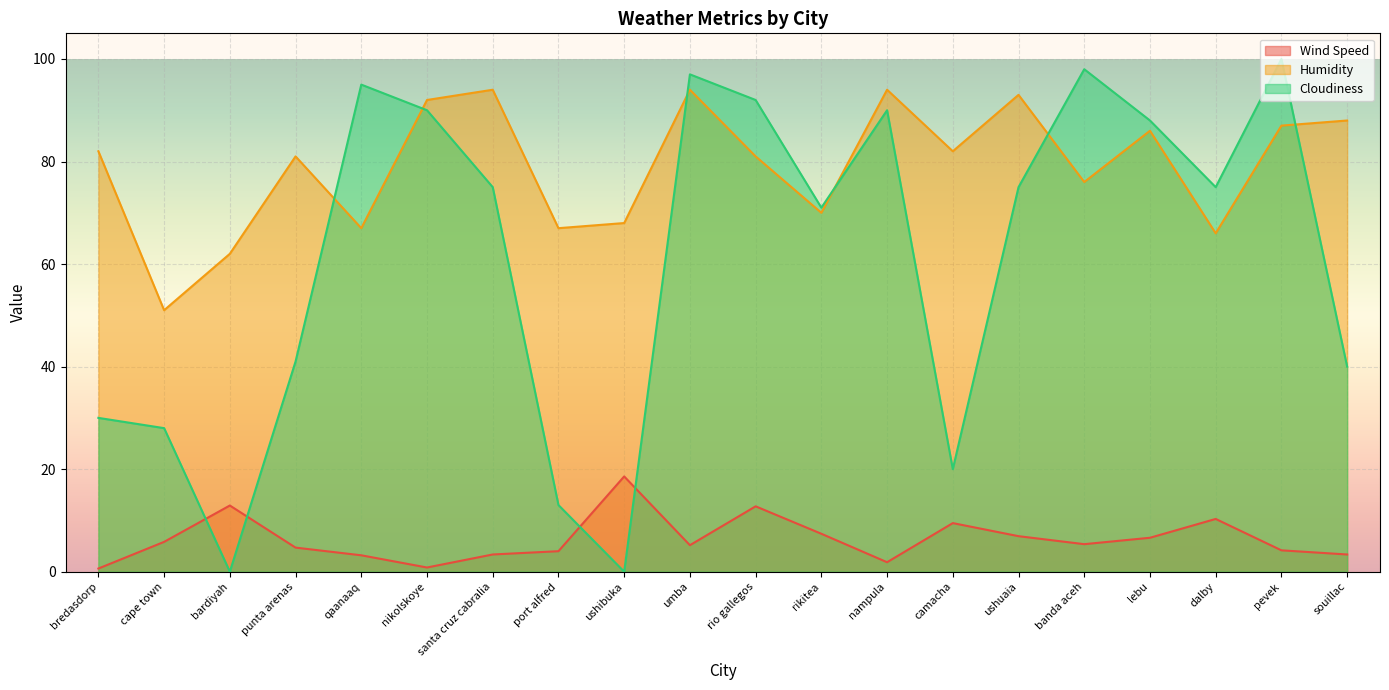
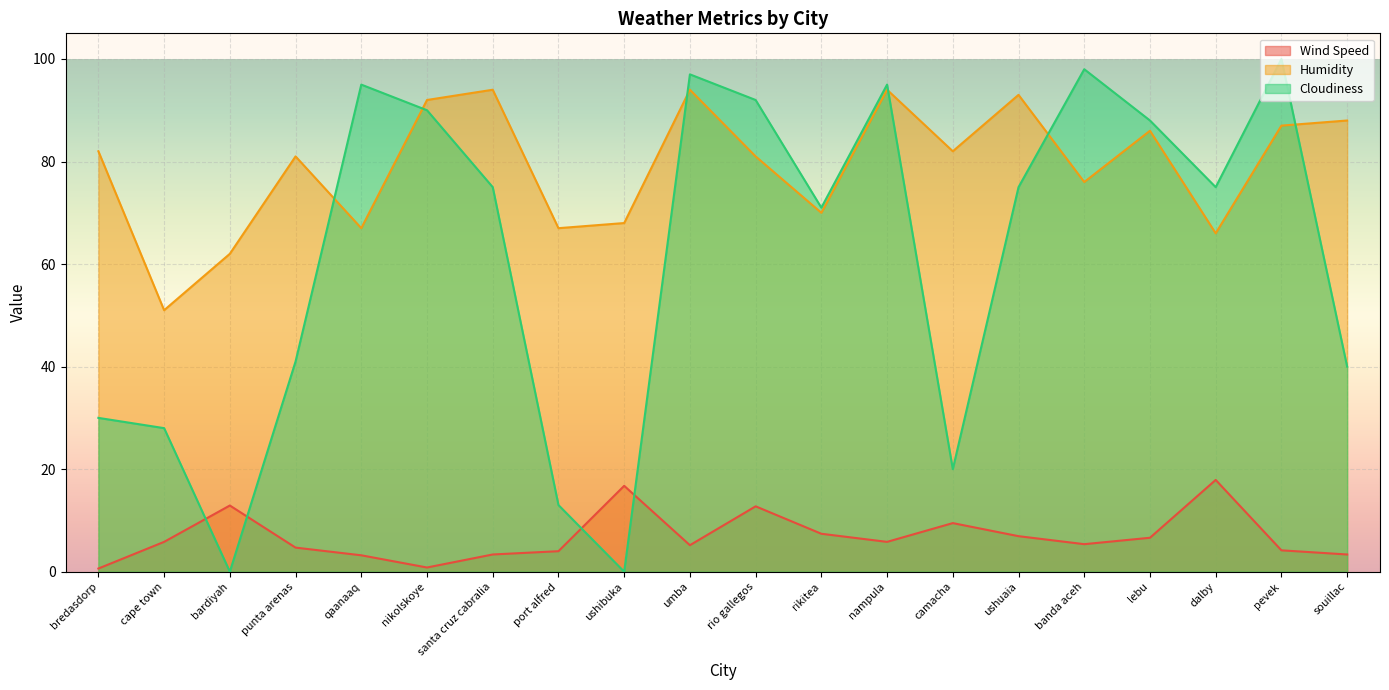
  {
    "Wind Speed": {
      "bredasdorp": 1,
      "cape town": 6,
      "bardiyah": 13,
      "punta arenas": 5,
      "qaanaaq": 3,
      "nikolskoye": 1,
      "santa cruz cabralia": 3,
      "port alfred": 4,
-     "ushibuka": 19,
+     "ushibuka": 17,
      "umba": 5,
      "rio gallegos": 13,
      "rikitea": 7,
-     "nampula": 2,
+     "nampula": 6,
      "camacha": 9,
      "ushuaia": 7,
      "banda aceh": 5,
      "lebu": 7,
-     "dalby": 10,
+     "dalby": 18,
      "pevek": 4,
      "souillac": 3
    },
    "Humidity": {
      "bredasdorp": 82,
      "cape town": 51,
      "bardiyah": 62,
      "punta arenas": 81,
      "qaanaaq": 67,
      "nikolskoye": 92,
      "santa cruz cabralia": 94,
      "port alfred": 67,
      "ushibuka": 68,
      "umba": 94,
      "rio gallegos": 81,
      "rikitea": 70,
      "nampula": 94,
      "camacha": 82,
      "ushuaia": 93,
      "banda aceh": 76,
      "lebu": 86,
      "dalby": 66,
      "pevek": 87,
      "souillac": 88
    },
    "Cloudiness": {
      "bredasdorp": 30,
      "cape town": 28,
      "bardiyah": 0,
      "punta arenas": 41,
      "qaanaaq": 95,
      "nikolskoye": 90,
      "santa cruz cabralia": 75,
      "port alfred": 13,
      "ushibuka": 0,
      "umba": 97,
      "rio gallegos": 92,
      "rikitea": 71,
-     "nampula": 90,
+     "nampula": 95,
      "camacha": 20,
      "ushuaia": 75,
      "banda aceh": 98,
      "lebu": 88,
      "dalby": 75,
      "souillac": 40
    }
  }
